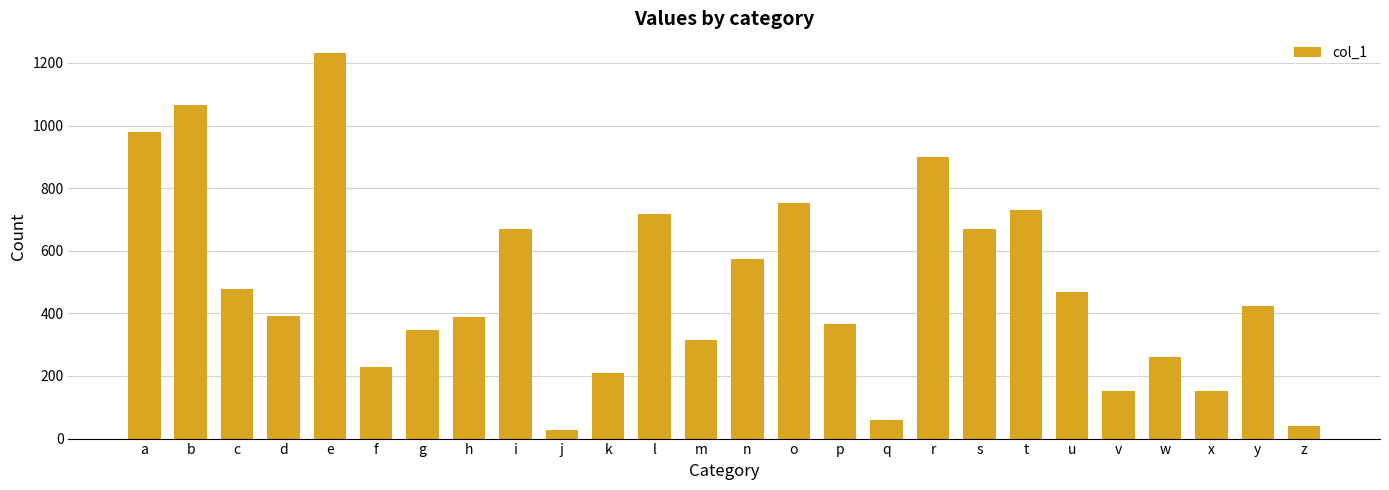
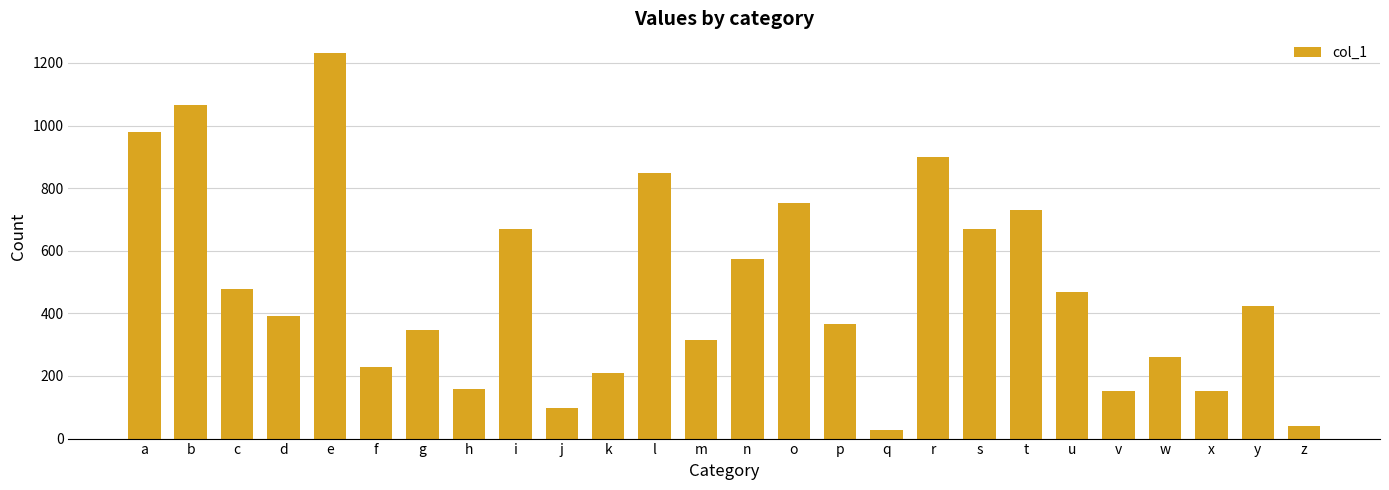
  {
    "a": 980,
    "b": 1070,
    "c": 480,
    "d": 390,
    "e": 1230,
    "f": 230,
    "g": 350,
-   "h": 390,
+   "h": 160,
    "i": 670,
-   "j": 30,
+   "j": 100,
    "k": 210,
-   "l": 720,
+   "l": 850,
    "m": 320,
    "n": 580,
    "o": 750,
    "p": 370,
-   "q": 60,
+   "q": 30,
    "r": 900,
    "s": 670,
    "t": 730,
    "u": 470,
    "v": 150,
    "w": 260,
    "x": 150,
    "y": 430,
    "z": 40
  }
